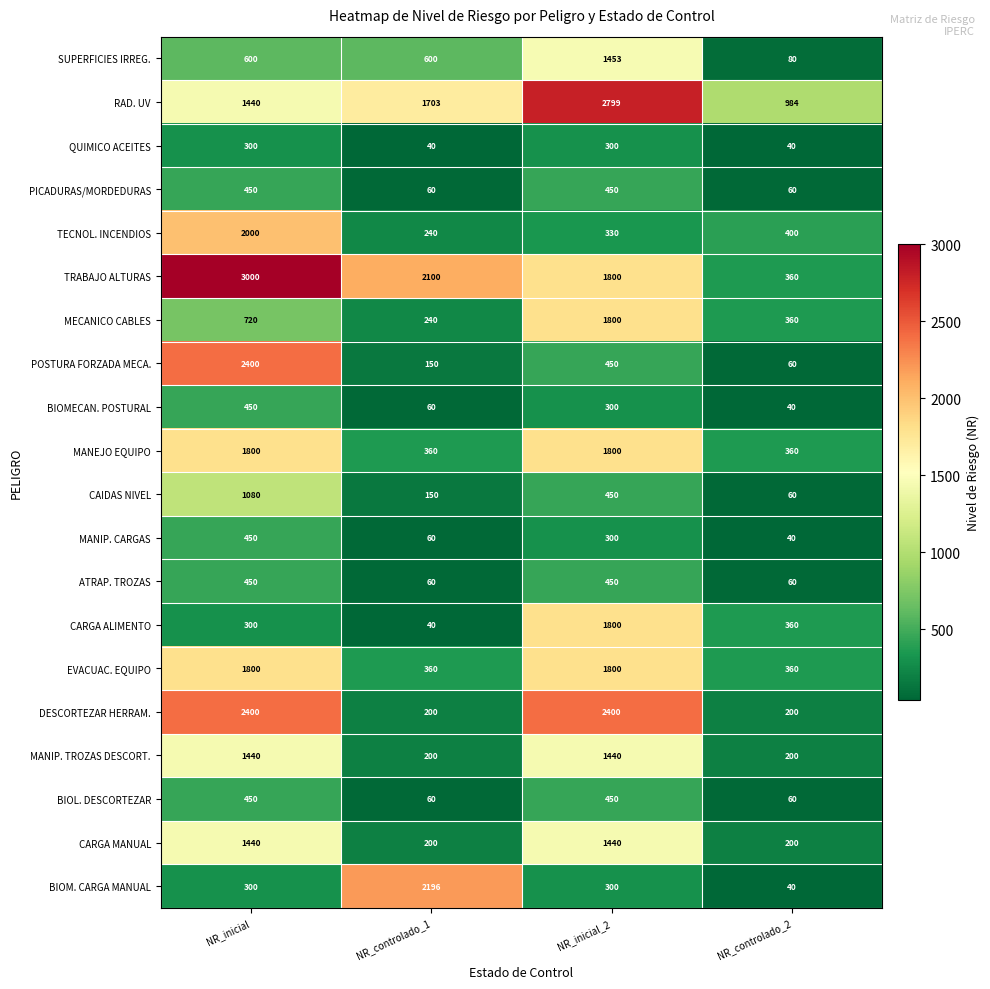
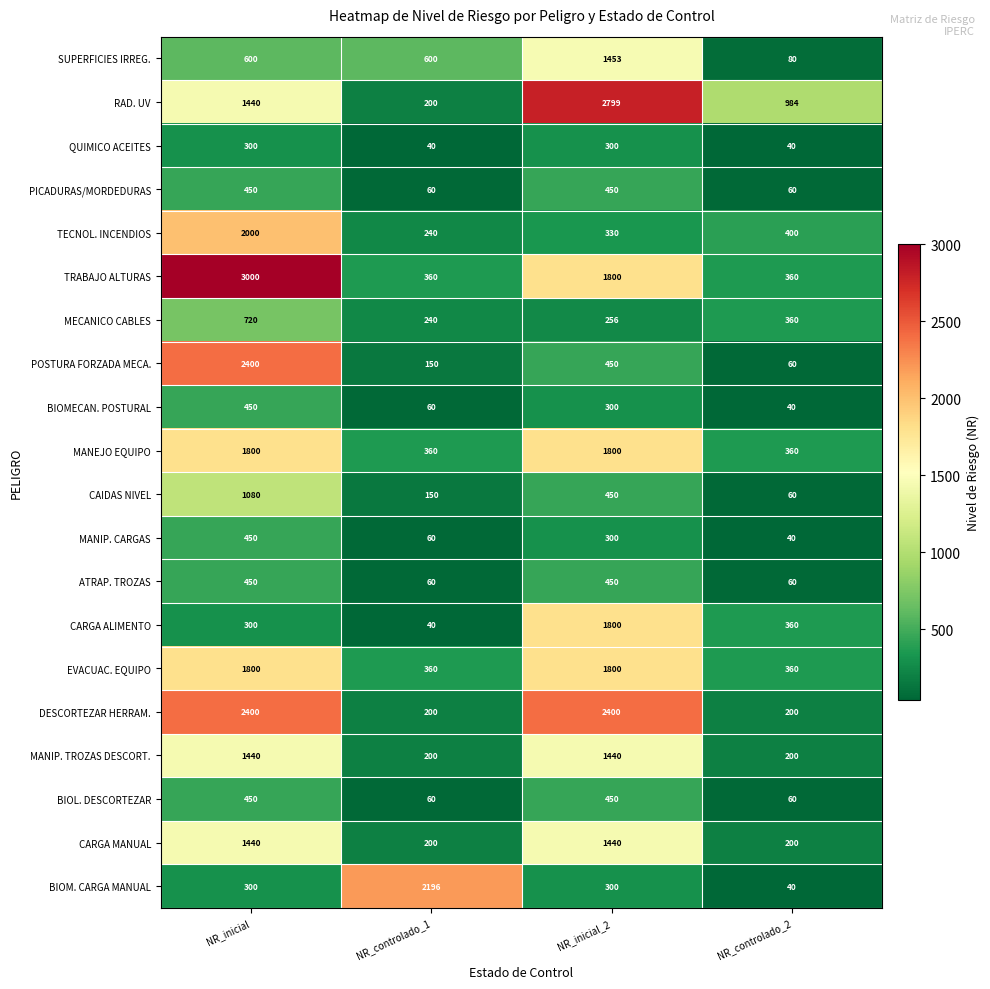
  {
    "SUPERFICIES IRREG.": {
      "NR_inicial": 600,
      "NR_controlado_1": 600,
      "NR_inicial_2": 1453,
      "NR_controlado_2": 80
    },
    "RAD. UV": {
      "NR_inicial": 1440,
-     "NR_controlado_1": 1703,
+     "NR_controlado_1": 200,
      "NR_inicial_2": 2799,
      "NR_controlado_2": 984
    },
    "QUIMICO ACEITES": {
      "NR_inicial": 300,
      "NR_controlado_1": 40,
      "NR_inicial_2": 300,
      "NR_controlado_2": 40
    },
    "PICADURAS/MORDEDURAS": {
      "NR_inicial": 450,
      "NR_controlado_1": 60,
      "NR_inicial_2": 450,
      "NR_controlado_2": 60
    },
    "TECNOL. INCENDIOS": {
      "NR_inicial": 2000,
      "NR_controlado_1": 240,
      "NR_inicial_2": 330,
      "NR_controlado_2": 400
    },
    "TRABAJO ALTURAS": {
      "NR_inicial": 3000,
-     "NR_controlado_1": 2100,
+     "NR_controlado_1": 360,
      "NR_inicial_2": 1800,
      "NR_controlado_2": 360
    },
    "MECANICO CABLES": {
      "NR_inicial": 720,
      "NR_controlado_1": 240,
-     "NR_inicial_2": 1800,
+     "NR_inicial_2": 256,
      "NR_controlado_2": 360
    },
    "POSTURA FORZADA MECA.": {
      "NR_inicial": 2400,
      "NR_controlado_1": 150,
      "NR_inicial_2": 450,
      "NR_controlado_2": 60
    },
    "BIOMECAN. POSTURAL": {
      "NR_inicial": 450,
      "NR_controlado_1": 60,
      "NR_inicial_2": 300,
      "NR_controlado_2": 40
    },
    "MANEJO EQUIPO": {
      "NR_inicial": 1800,
      "NR_controlado_1": 360,
      "NR_inicial_2": 1800,
      "NR_controlado_2": 360
    },
    "CAIDAS NIVEL": {
      "NR_inicial": 1080,
      "NR_controlado_1": 150,
      "NR_inicial_2": 450,
      "NR_controlado_2": 60
    },
    "MANIP. CARGAS": {
      "NR_inicial": 450,
      "NR_controlado_1": 60,
      "NR_inicial_2": 300,
      "NR_controlado_2": 40
    },
    "ATRAP. TROZAS": {
      "NR_inicial": 450,
      "NR_controlado_1": 60,
      "NR_inicial_2": 450,
      "NR_controlado_2": 60
    },
    "CARGA ALIMENTO": {
      "NR_inicial": 300,
      "NR_controlado_1": 40,
      "NR_inicial_2": 1800,
      "NR_controlado_2": 360
    },
    "EVACUAC. EQUIPO": {
      "NR_inicial": 1800,
      "NR_controlado_1": 360,
      "NR_inicial_2": 1800,
      "NR_controlado_2": 360
    },
    "DESCORTEZAR HERRAM.": {
      "NR_inicial": 2400,
      "NR_controlado_1": 200,
      "NR_inicial_2": 2400,
      "NR_controlado_2": 200
    },
    "MANIP. TROZAS DESCORT.": {
      "NR_inicial": 1440,
      "NR_controlado_1": 200,
      "NR_inicial_2": 1440,
      "NR_controlado_2": 200
    },
    "BIOL. DESCORTEZAR": {
      "NR_inicial": 450,
      "NR_controlado_1": 60,
      "NR_inicial_2": 450,
      "NR_controlado_2": 60
    },
    "CARGA MANUAL": {
      "NR_inicial": 1440,
      "NR_controlado_1": 200,
      "NR_inicial_2": 1440,
      "NR_controlado_2": 200
    },
    "BIOM. CARGA MANUAL": {
      "NR_inicial": 300,
      "NR_controlado_1": 2196,
      "NR_inicial_2": 300,
      "NR_controlado_2": 40
    }
  }
